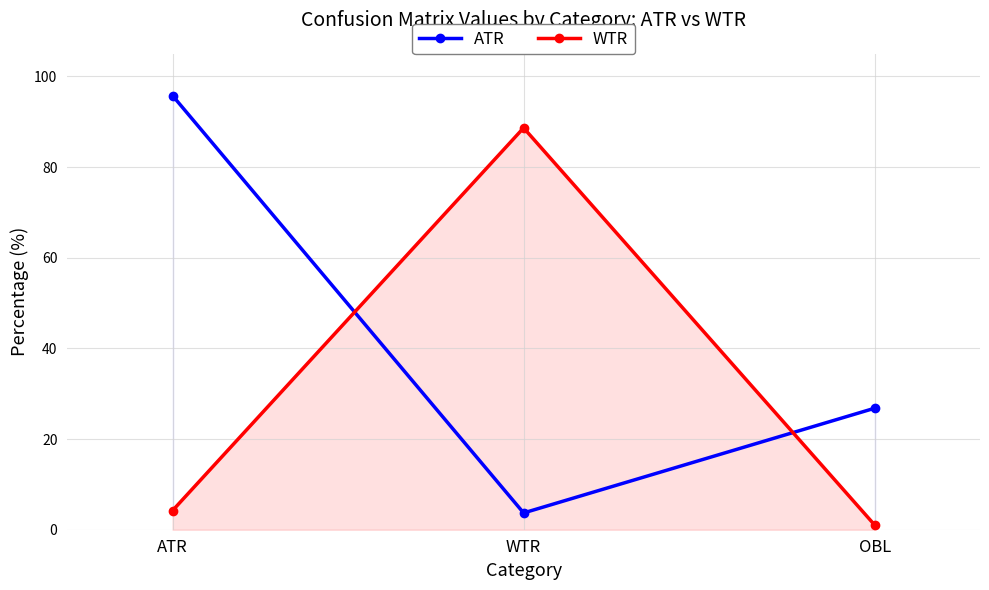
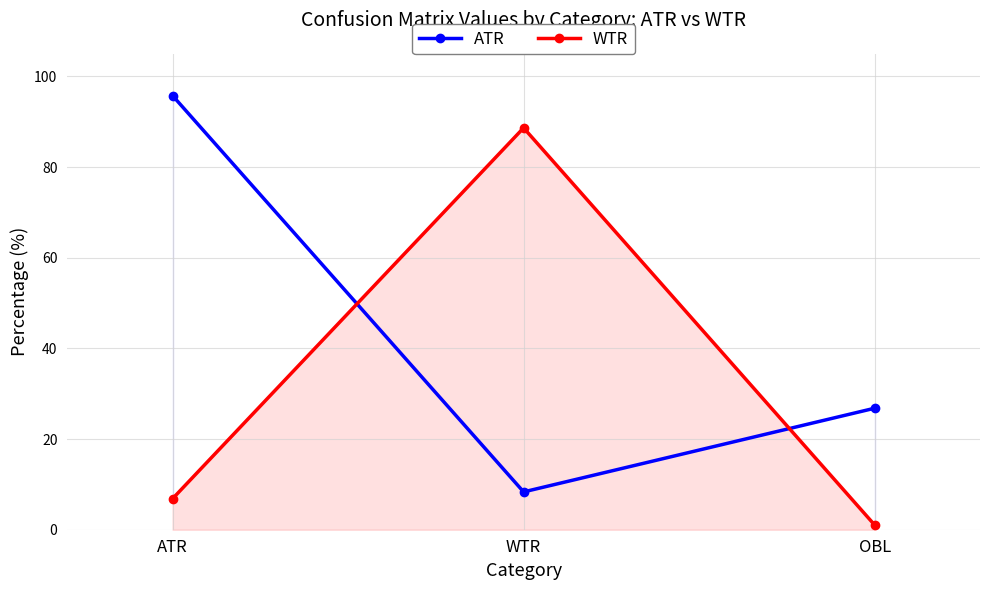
  {
    "ATR": {
      "ATR": 96,
-     "WTR": 4,
+     "WTR": 8,
      "OBL": 27
    },
    "WTR": {
-     "ATR": 4,
+     "ATR": 7,
      "WTR": 89,
      "OBL": 1
    }
  }
